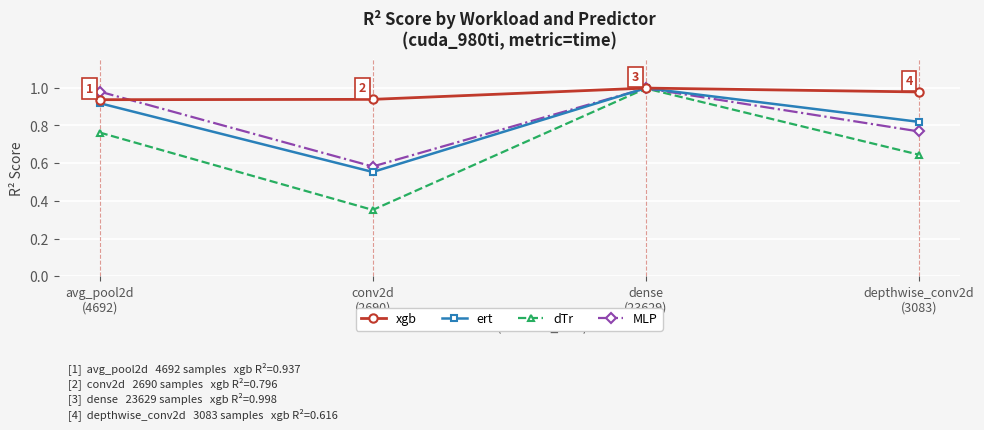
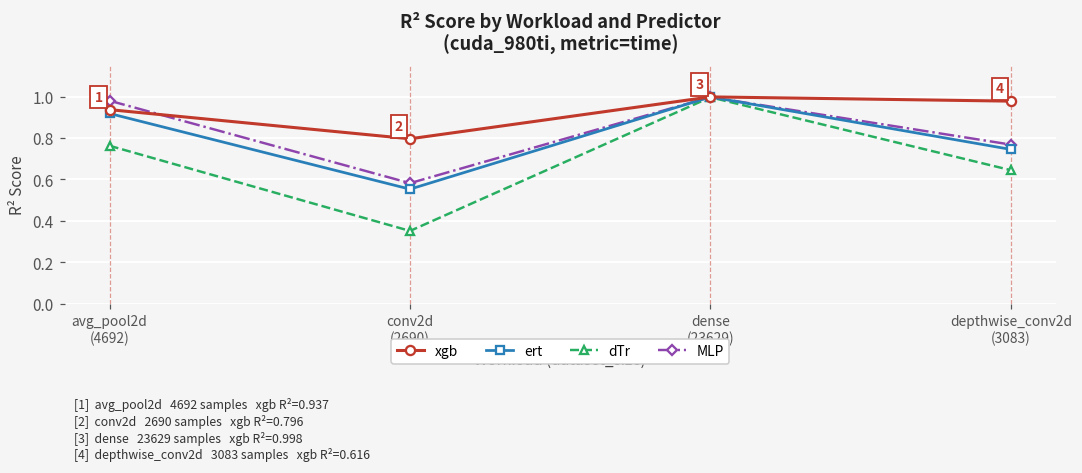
  {
    "xgb": {
-     "conv2d (2690)": 0.94
+     "conv2d (2690)": 0.80
    },
    "ert": {
      "conv2d (2690)": 0.55,
-     "depthwise_conv2d (3083)": 0.82
+     "depthwise_conv2d (3083)": 0.74
    },
    "dTr": {
      "avg_pool2d (4692)": 0.76,
      "conv2d (2690)": 0.35,
      "depthwise_conv2d (3083)": 0.64
    },
    "MLP": {
      "conv2d (2690)": 0.58,
      "depthwise_conv2d (3083)": 0.77
    }
  }
